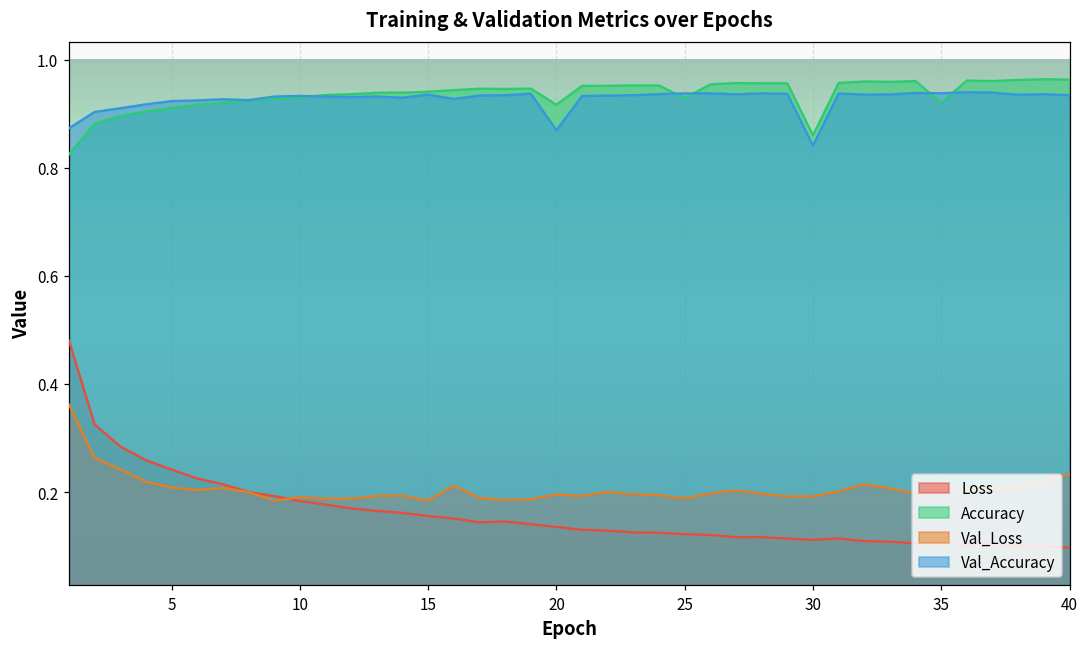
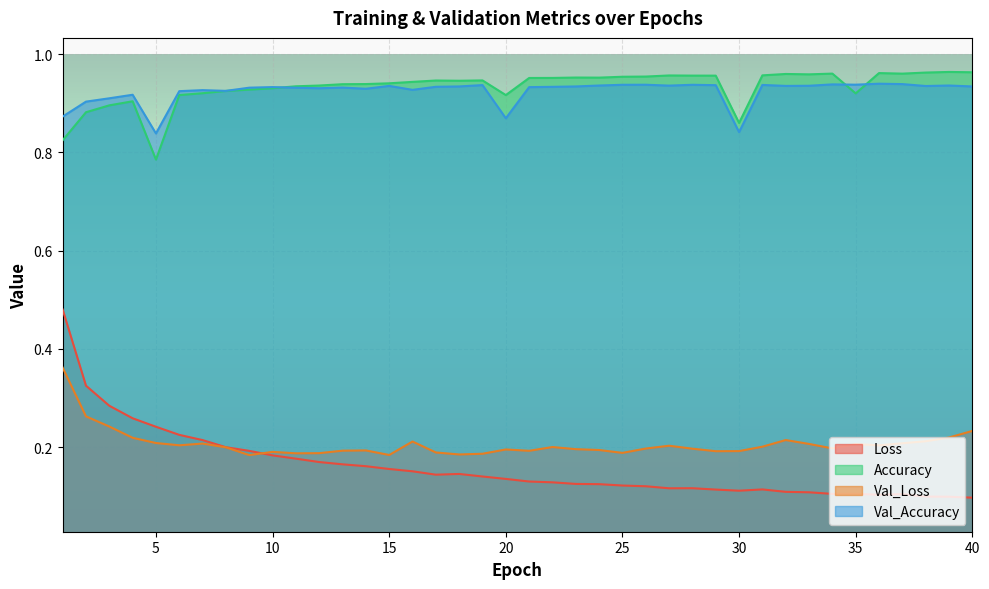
  {
    "Accuracy": {
-     "5": 0.91,
+     "5": 0.79,
      "15": 0.94,
      "20": 0.92,
-     "25": 0.93,
+     "25": 0.95,
      "30": 0.86,
      "35": 0.92,
      "40": 0.96
    },
    "Val_Accuracy": {
-     "5": 0.92,
+     "5": 0.84,
      "15": 0.94,
      "20": 0.87,
      "25": 0.94,
      "30": 0.84,
      "35": 0.94,
      "40": 0.93
    }
  }
